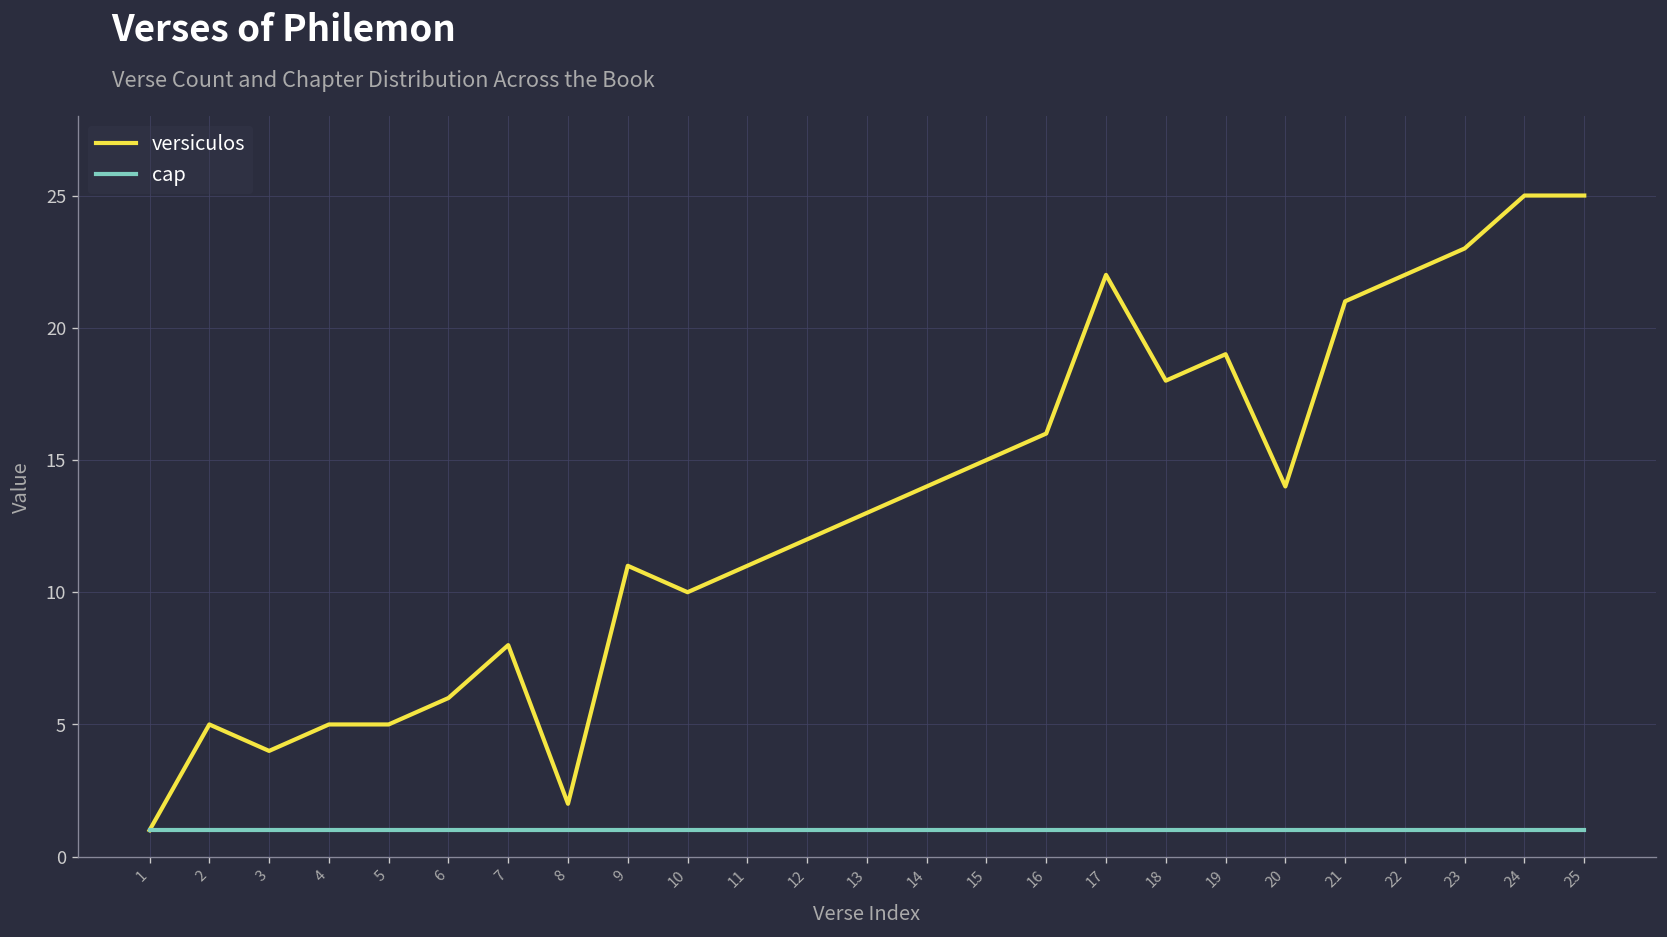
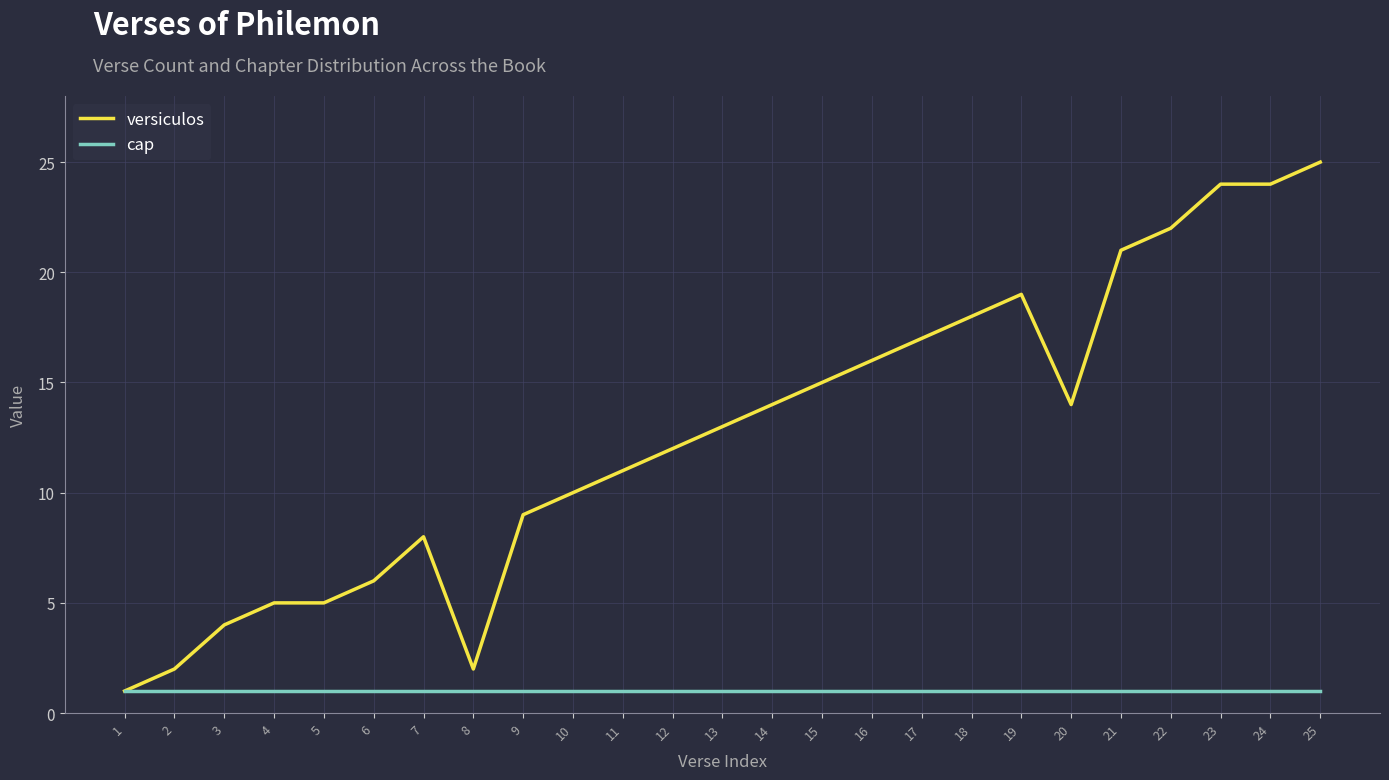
  {
    "versiculos": {
-     "2": 5,
+     "2": 2,
      "3": 4,
      "4": 5,
      "5": 5,
      "6": 6,
      "7": 8,
      "8": 2,
-     "9": 11,
+     "9": 9,
      "10": 10,
      "11": 11,
      "12": 12,
      "13": 13,
      "14": 14,
      "15": 15,
      "16": 16,
-     "17": 22,
+     "17": 17,
      "18": 18,
      "19": 19,
      "20": 14,
      "21": 21,
      "22": 22,
-     "23": 23,
-     "24": 25,
+     "23": 24,
+     "24": 24,
      "25": 25
    },
    "cap": {
      "2": 1,
      "3": 1,
      "4": 1,
      "5": 1,
      "6": 1,
      "7": 1,
      "8": 1,
      "9": 1,
      "10": 1,
      "11": 1,
      "12": 1,
      "13": 1,
      "14": 1,
      "15": 1,
      "16": 1,
      "17": 1,
      "18": 1,
      "19": 1,
      "20": 1,
      "21": 1,
      "22": 1,
      "23": 1,
      "24": 1,
      "25": 1
    }
  }
